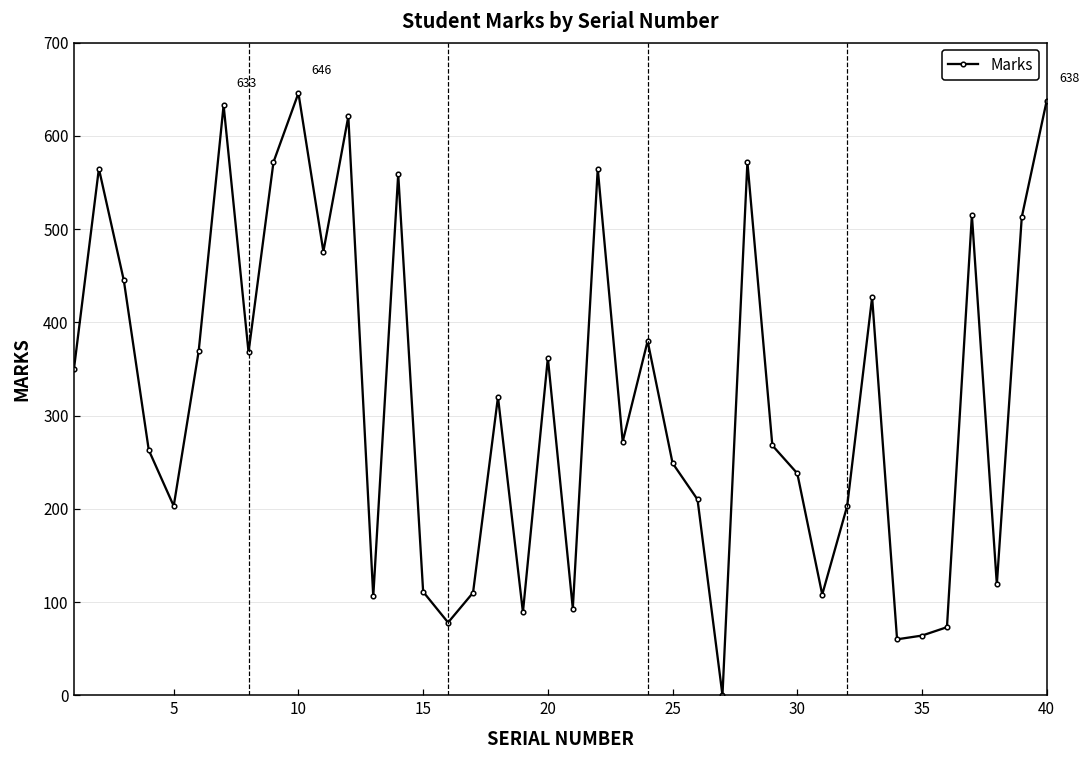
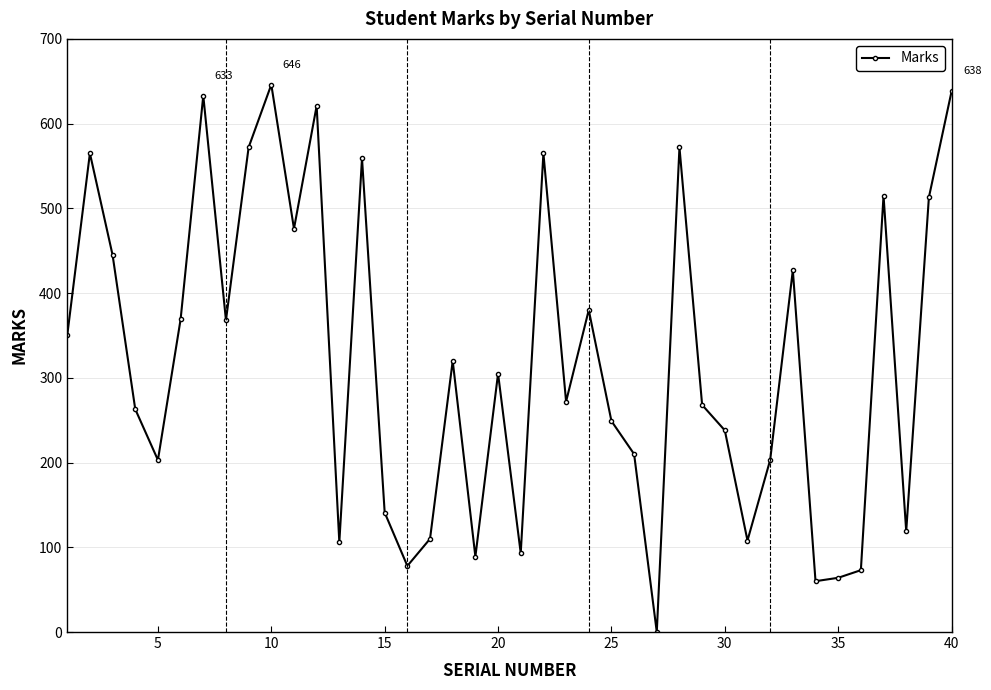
  {
    "5": 200,
-   "15": 110,
-   "20": 360,
+   "15": 140,
+   "20": 310,
    "25": 250,
    "30": 240,
    "35": 60
  }
